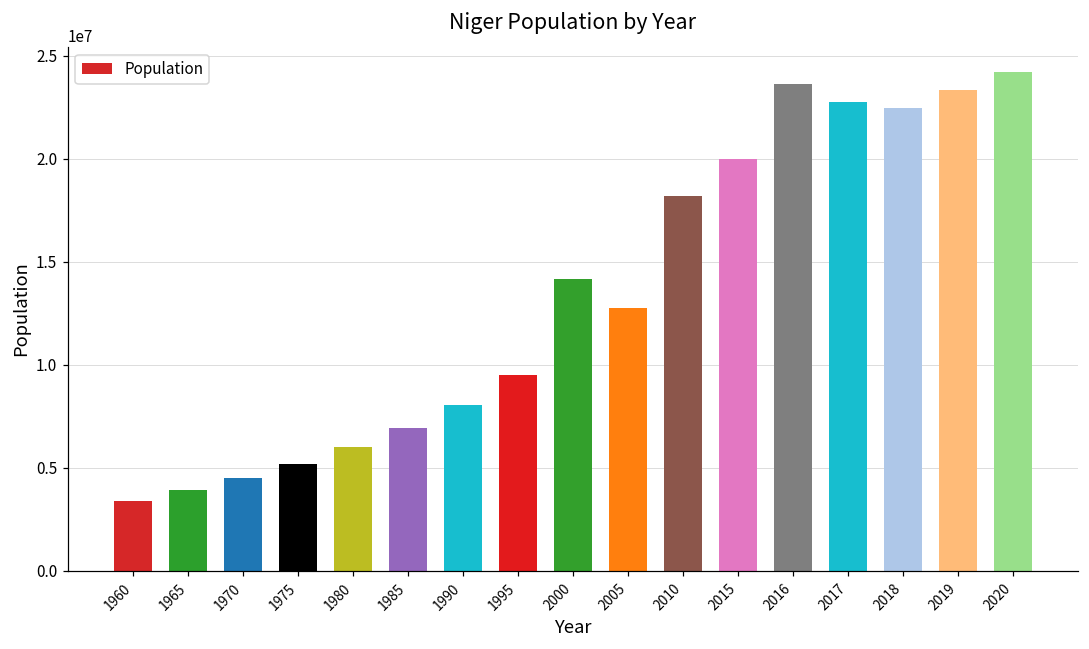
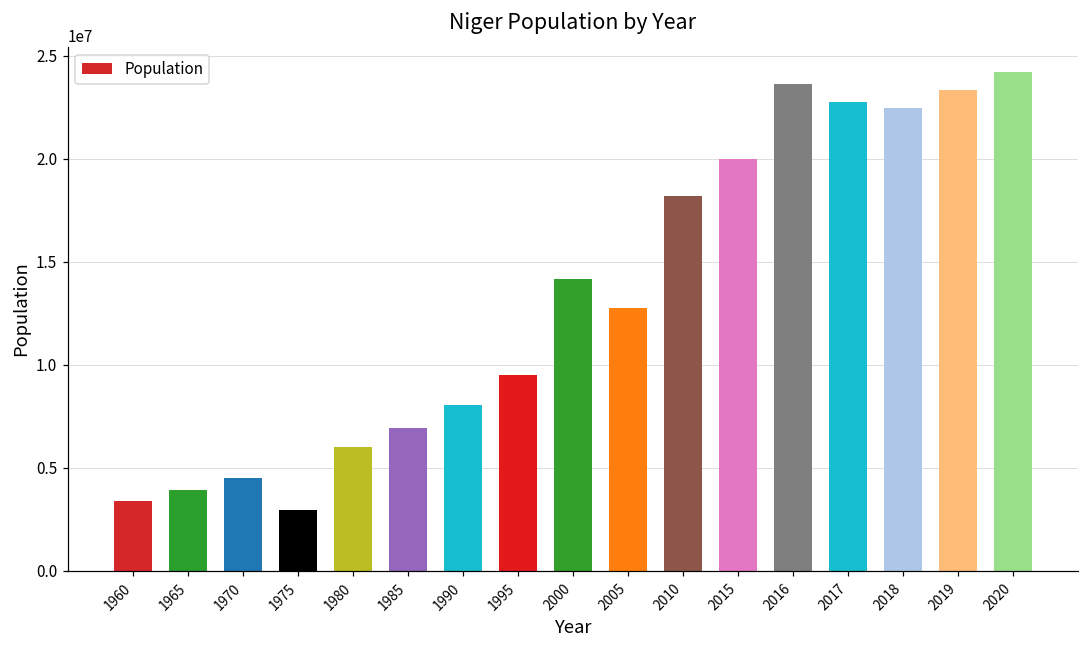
  {
    "1960": 3400000,
    "1965": 3900000,
    "1970": 4500000,
-   "1975": 5200000,
+   "1975": 3000000,
    "1980": 6000000,
    "1985": 6900000,
    "1990": 8000000,
    "1995": 9500000,
    "2000": 14100000,
    "2005": 12800000,
    "2010": 18200000,
    "2015": 20000000,
    "2016": 23600000,
    "2017": 22800000,
    "2018": 22400000,
    "2019": 23300000,
    "2020": 24200000
  }
